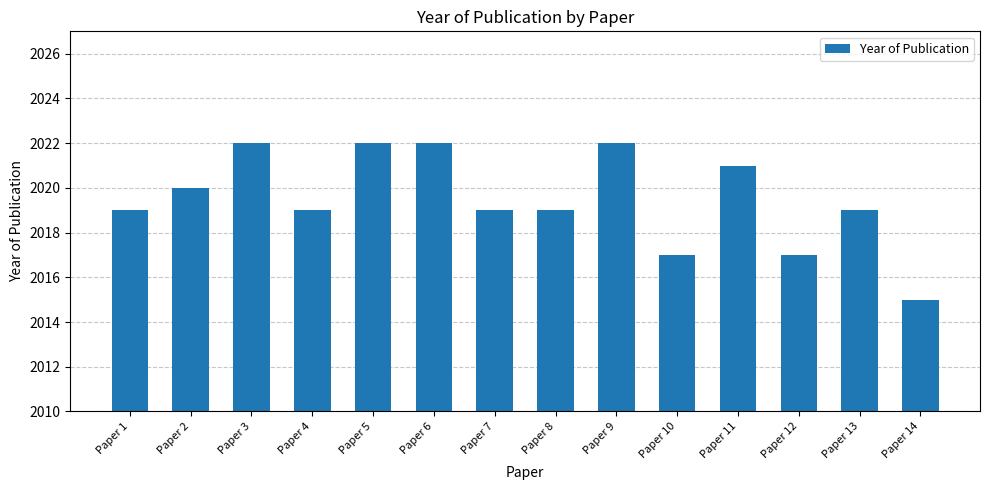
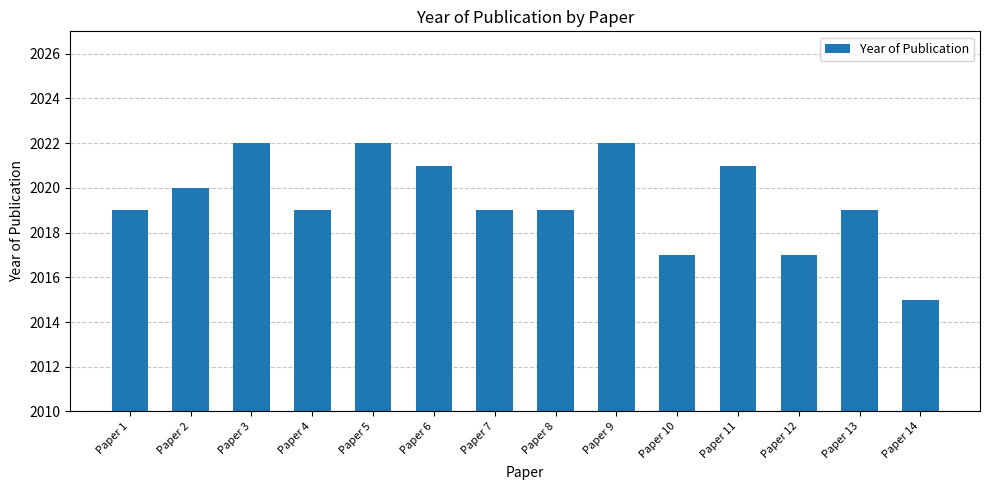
  {
    "Paper 1": 2019,
    "Paper 2": 2020,
    "Paper 3": 2022,
    "Paper 4": 2019,
    "Paper 5": 2022,
-   "Paper 6": 2022,
+   "Paper 6": 2021,
    "Paper 7": 2019,
    "Paper 8": 2019,
    "Paper 9": 2022,
    "Paper 10": 2017,
    "Paper 11": 2021,
    "Paper 12": 2017,
    "Paper 13": 2019,
    "Paper 14": 2015
  }
